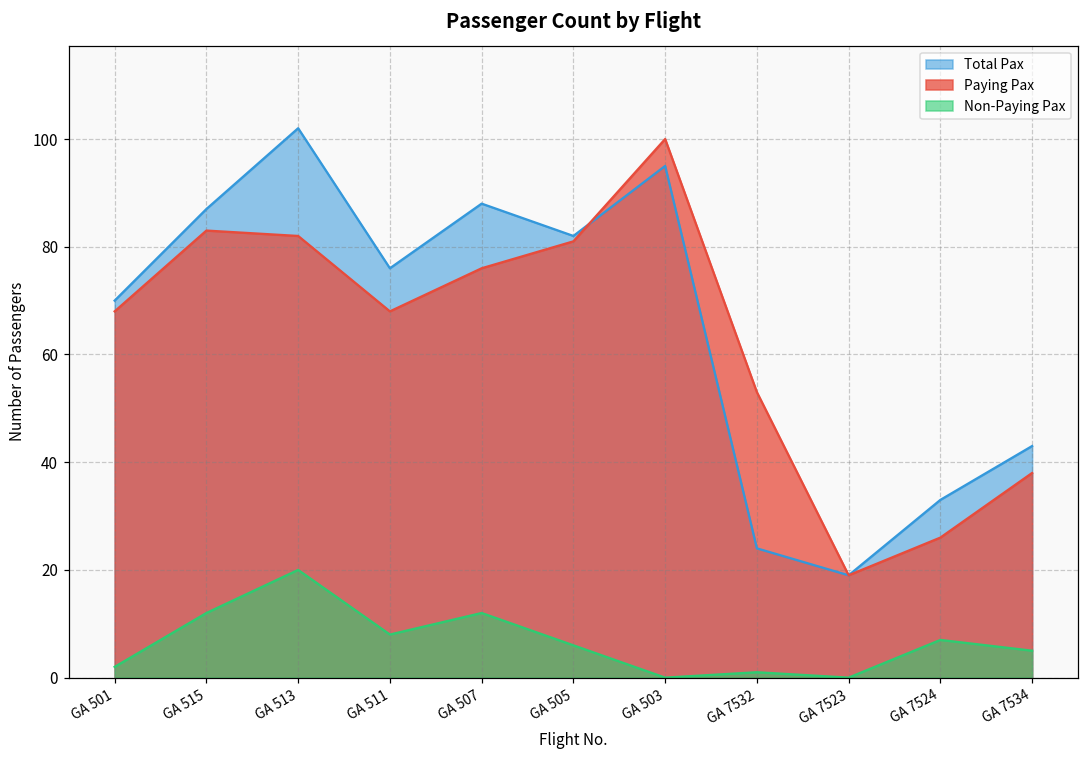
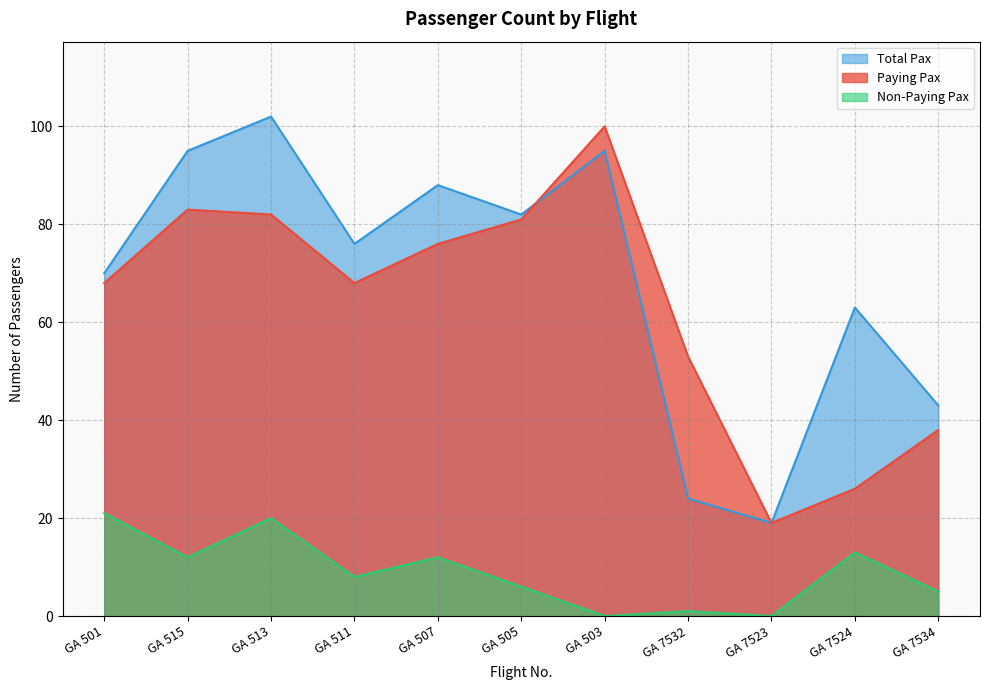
  {
    "Total Pax": {
      "GA 501": 70,
-     "GA 515": 87,
+     "GA 515": 95,
      "GA 513": 102,
      "GA 511": 76,
      "GA 507": 88,
      "GA 505": 82,
      "GA 503": 95,
      "GA 7532": 24,
-     "GA 7524": 33,
+     "GA 7524": 63,
      "GA 7534": 43
    },
    "Paying Pax": {
      "GA 501": 68,
      "GA 515": 83,
      "GA 513": 82,
      "GA 511": 68,
      "GA 507": 76,
      "GA 505": 81,
      "GA 503": 100,
      "GA 7532": 53,
      "GA 7524": 26,
      "GA 7534": 38
    },
    "Non-Paying Pax": {
-     "GA 501": 2,
+     "GA 501": 21,
      "GA 515": 12,
      "GA 513": 20,
      "GA 511": 8,
      "GA 507": 12,
      "GA 505": 6,
      "GA 503": 0,
      "GA 7532": 1,
      "GA 7523": 0,
-     "GA 7524": 7,
+     "GA 7524": 13,
      "GA 7534": 5
    }
  }
